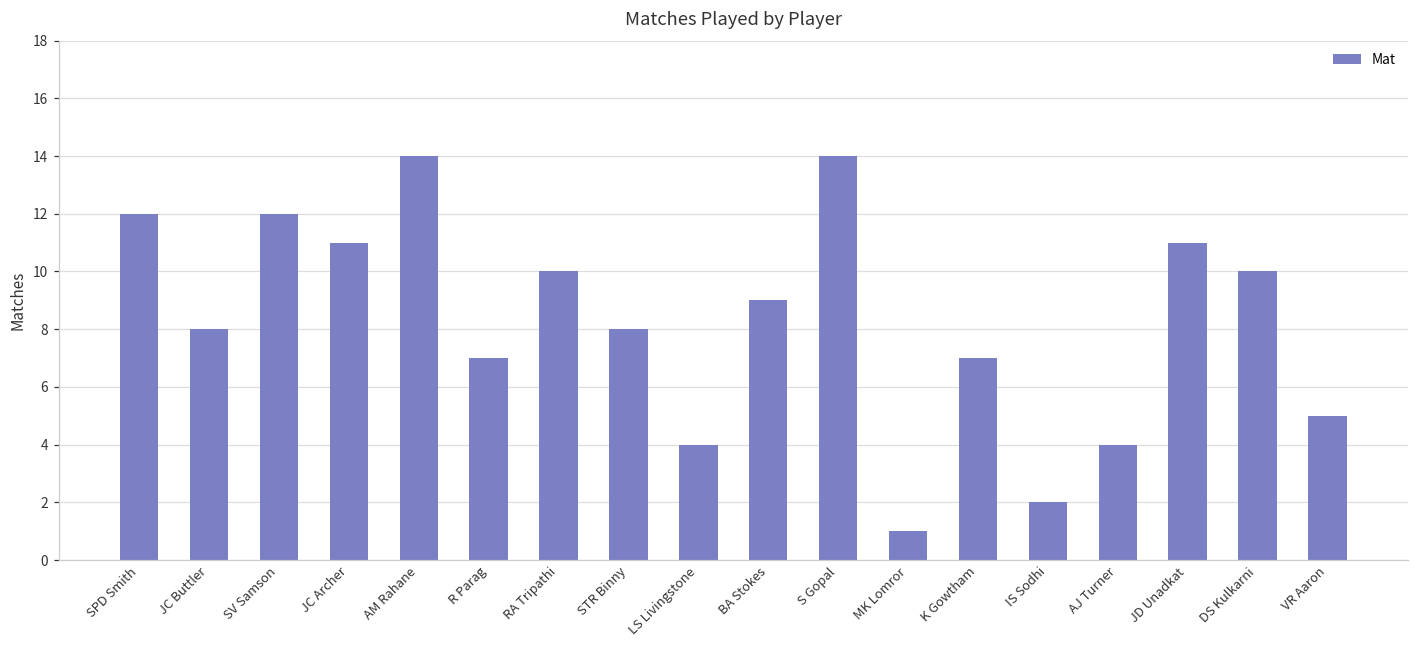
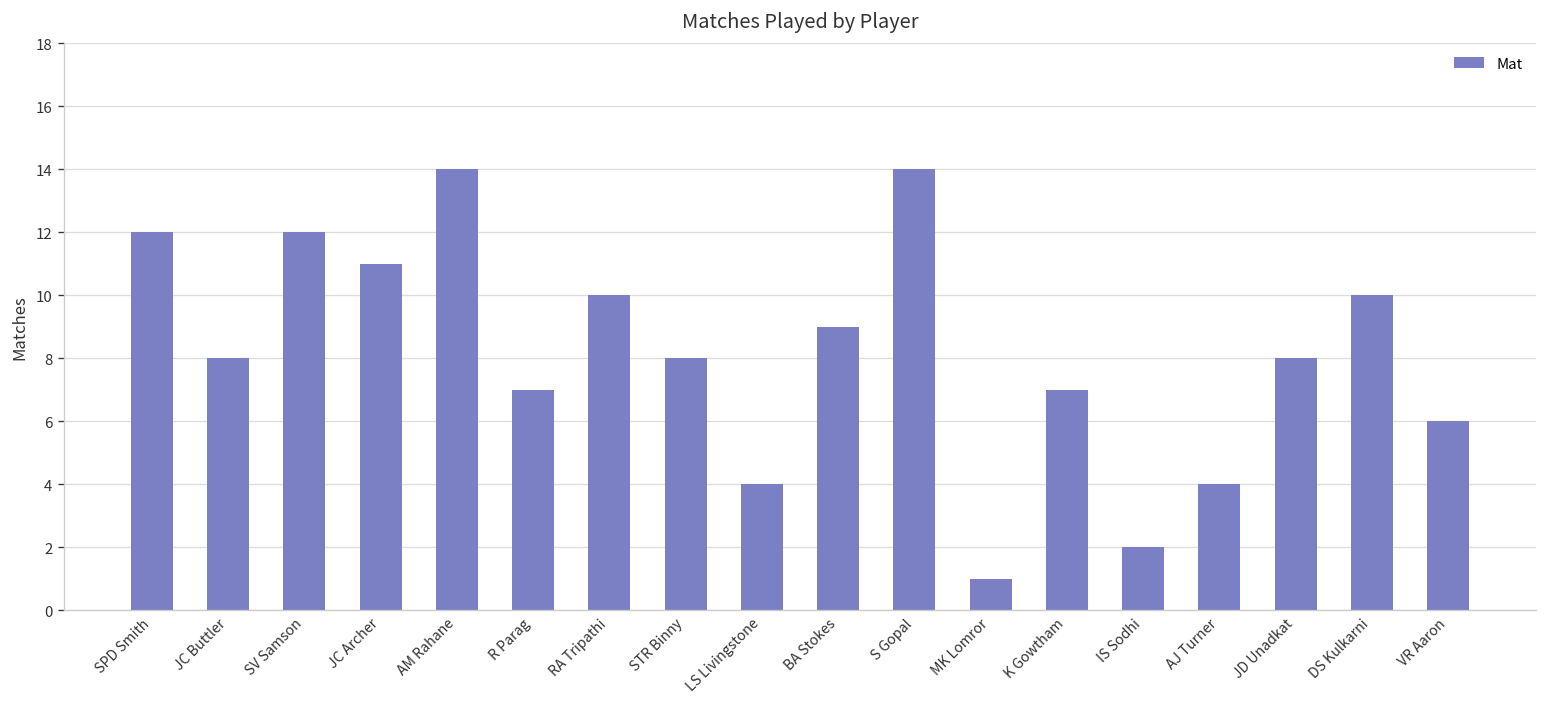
  {
    "SPD Smith": 12,
    "JC Buttler": 8,
    "SV Samson": 12,
    "JC Archer": 11,
    "AM Rahane": 14,
    "R Parag": 7,
    "RA Tripathi": 10,
    "STR Binny": 8,
    "LS Livingstone": 4,
    "BA Stokes": 9,
    "S Gopal": 14,
    "MK Lomror": 1,
    "K Gowtham": 7,
    "IS Sodhi": 2,
    "AJ Turner": 4,
-   "JD Unadkat": 11,
+   "JD Unadkat": 8,
    "DS Kulkarni": 10,
-   "VR Aaron": 5
+   "VR Aaron": 6
  }
